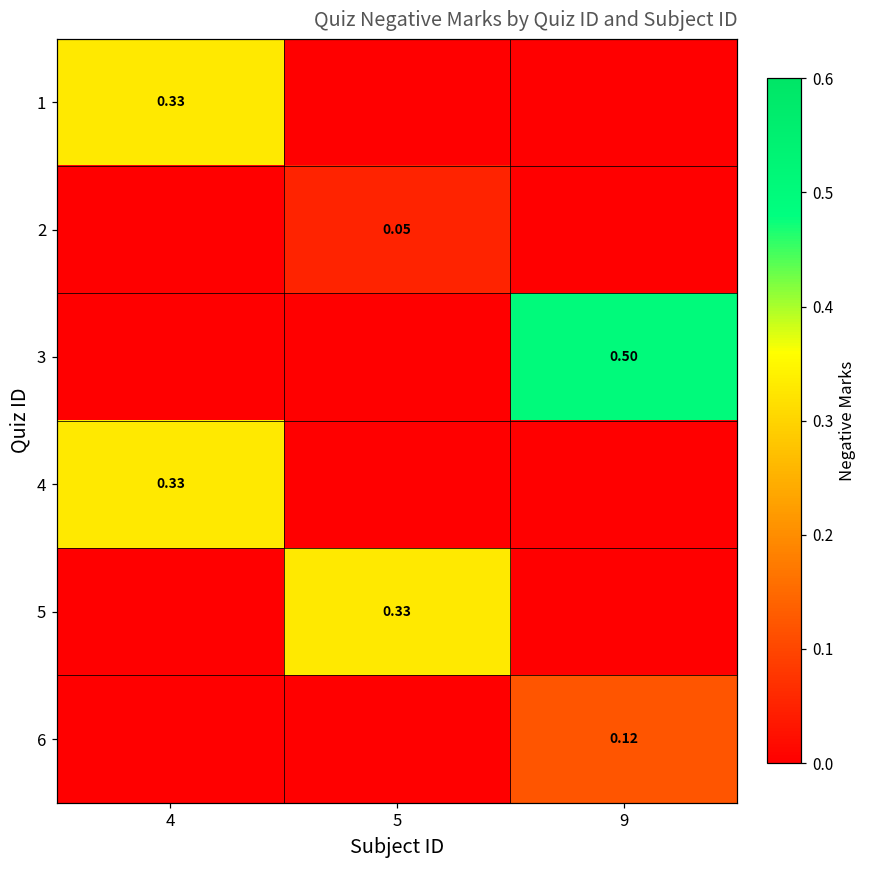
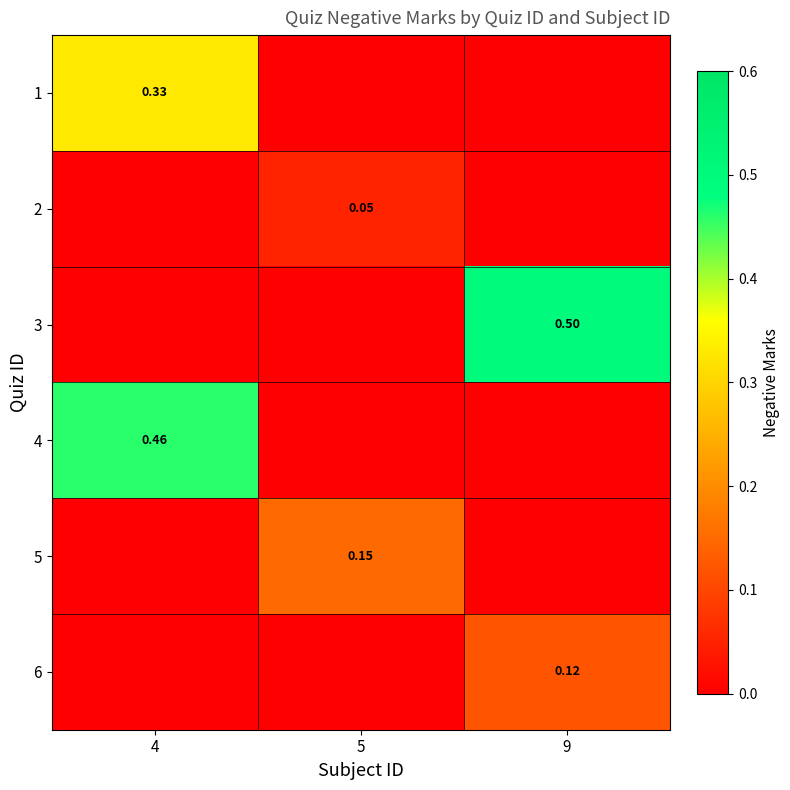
  {
    "1": {
      "4": 0.33
    },
    "2": {
      "5": 0.05
    },
    "3": {
      "9": 0.50
    },
    "4": {
-     "4": 0.33
+     "4": 0.46
    },
    "5": {
-     "5": 0.33
+     "5": 0.15
    },
    "6": {
      "9": 0.12
    }
  }
